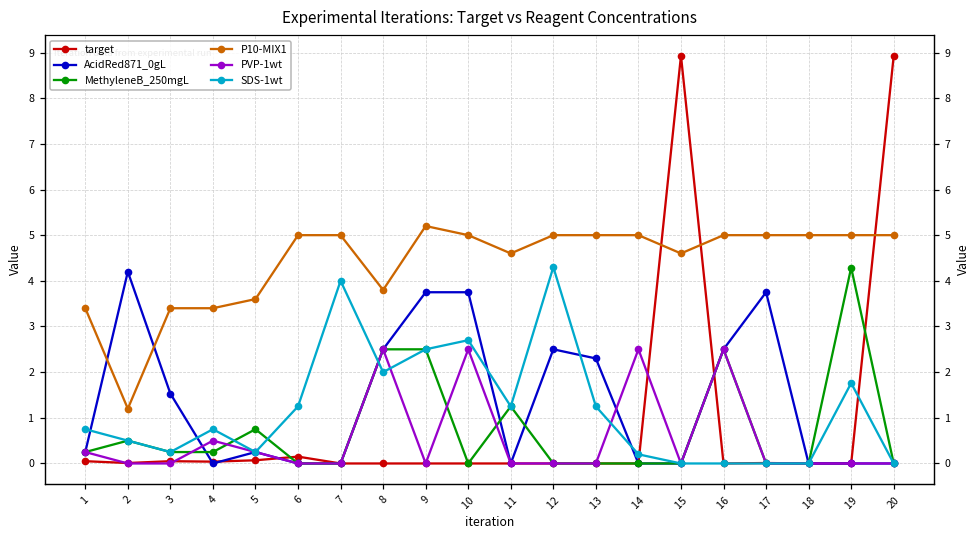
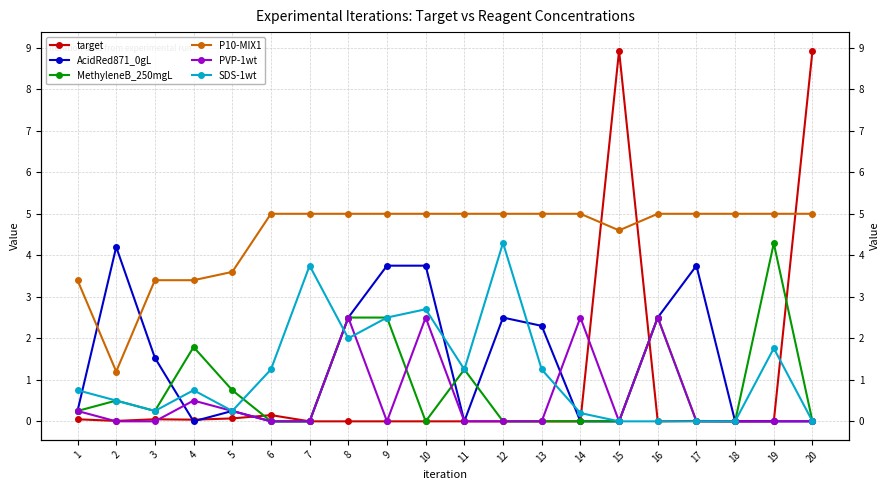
  {
    "target": {
      "1": 0.1,
      "5": 0.1,
      "6": 0.2,
      "8": 0.0,
      "15": 8.9,
      "20": 8.9
    },
    "AcidRed871_0gL": {
      "2": 4.2,
      "3": 1.5,
      "9": 3.8,
      "10": 3.8,
      "12": 2.5,
      "13": 2.3,
      "17": 3.8
    },
    "MethyleneB_250mgL": {
-     "4": 0.3,
+     "4": 1.8,
      "5": 0.8,
      "19": 4.3
    },
    "P10-MIX1": {
      "1": 3.4,
      "2": 1.2,
      "3": 3.4,
      "4": 3.4,
      "5": 3.6,
      "6": 5.0,
      "7": 5.0,
-     "8": 3.8,
-     "9": 5.2,
+     "8": 5.0,
+     "9": 5.0,
      "10": 5.0,
-     "11": 4.6,
+     "11": 5.0,
      "12": 5.0,
      "13": 5.0,
      "14": 5.0,
      "15": 4.6,
      "16": 5.0,
      "17": 5.0,
      "18": 5.0,
      "19": 5.0,
      "20": 5.0
    },
    "PVP-1wt": {
      "4": 0.5,
      "10": 2.5,
      "14": 2.5
    },
    "SDS-1wt": {
      "1": 0.8,
      "4": 0.8,
      "6": 1.3,
-     "7": 4.0,
+     "7": 3.8,
      "8": 2.0,
      "10": 2.7,
      "12": 4.3,
      "13": 1.3,
      "14": 0.2,
      "19": 1.8
    }
  }
